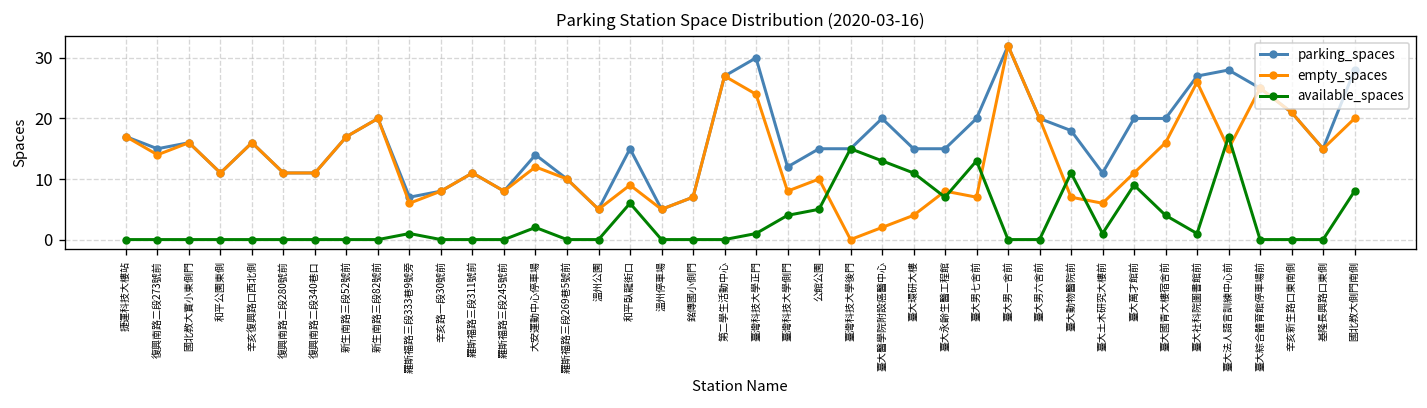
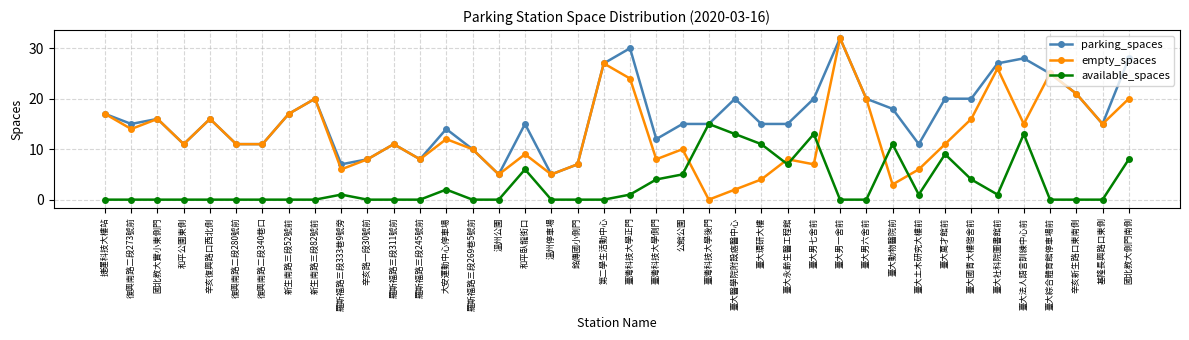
  {
    "parking_spaces": {
      "復興南路二段273號前": 15,
      "羅斯福路三段333巷9號旁": 7,
      "大安運動中心停車場": 14,
      "和平臥龍街口": 15,
      "臺灣科技大學正門": 30,
      "臺灣科技大學側門": 12,
      "公館公園": 15,
      "臺大醫學院附設癌醫中心": 20,
      "臺大環研大樓": 15,
      "臺大永齡生醫工程館": 15,
      "臺大男七舍前": 20,
      "臺大動物醫院前": 18,
      "臺大土木研究大樓前": 11,
      "臺大萬才館前": 20,
      "臺大國青大樓宿舍前": 20,
      "臺大社科院圖書館前": 27,
      "臺大法人語言訓練中心前": 28
    },
    "empty_spaces": {
      "復興南路二段273號前": 14,
      "羅斯福路三段333巷9號旁": 6,
      "大安運動中心停車場": 12,
      "和平臥龍街口": 9,
      "臺灣科技大學正門": 24,
      "臺灣科技大學側門": 8,
      "公館公園": 10,
      "臺灣科技大學後門": 0,
      "臺大醫學院附設癌醫中心": 2,
      "臺大環研大樓": 4,
      "臺大永齡生醫工程館": 8,
      "臺大男七舍前": 7,
-     "臺大動物醫院前": 7,
+     "臺大動物醫院前": 3,
      "臺大土木研究大樓前": 6,
      "臺大萬才館前": 11,
      "臺大國青大樓宿舍前": 16,
      "臺大社科院圖書館前": 26,
      "臺大法人語言訓練中心前": 15,
      "國北教大側門南側": 20
    },
    "available_spaces": {
      "捷運科技大樓站": 0,
      "復興南路二段273號前": 0,
      "國北教大實小東側門": 0,
      "和平公園東側": 0,
      "辛亥復興路口西北側": 0,
      "復興南路二段280號前": 0,
      "復興南路二段340巷口": 0,
      "新生南路三段52號前": 0,
      "新生南路三段82號前": 0,
      "羅斯福路三段333巷9號旁": 1,
      "辛亥路一段30號前": 0,
      "羅斯福路三段311號前": 0,
      "羅斯福路三段245號前": 0,
      "大安運動中心停車場": 2,
      "羅斯福路三段269巷5號前": 0,
      "溫州公園": 0,
      "和平臥龍街口": 6,
      "溫州停車場": 0,
      "銘傳國小側門": 0,
      "第二學生活動中心": 0,
      "臺灣科技大學正門": 1,
      "臺灣科技大學側門": 4,
      "公館公園": 5,
      "臺大醫學院附設癌醫中心": 13,
      "臺大環研大樓": 11,
      "臺大永齡生醫工程館": 7,
      "臺大男七舍前": 13,
      "臺大男一舍前": 0,
      "臺大男六舍前": 0,
      "臺大動物醫院前": 11,
      "臺大土木研究大樓前": 1,
      "臺大萬才館前": 9,
      "臺大國青大樓宿舍前": 4,
      "臺大社科院圖書館前": 1,
-     "臺大法人語言訓練中心前": 17,
+     "臺大法人語言訓練中心前": 13,
      "臺大綜合體育館停車場前": 0,
      "辛亥新生路口東南側": 0,
      "基隆長興路口東側": 0,
      "國北教大側門南側": 8
    }
  }
